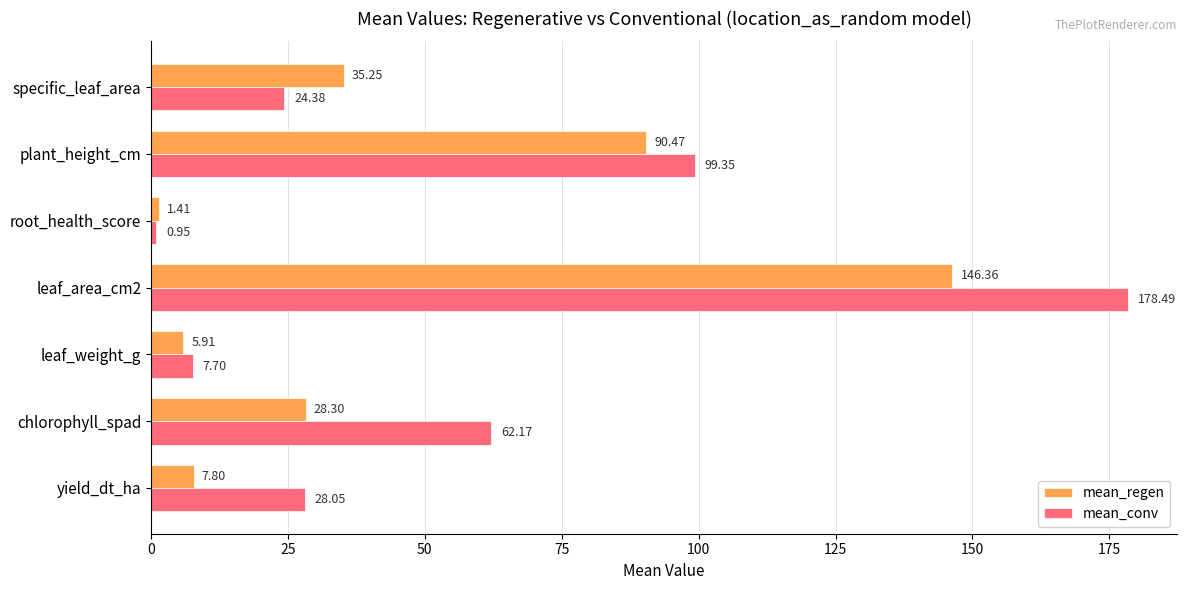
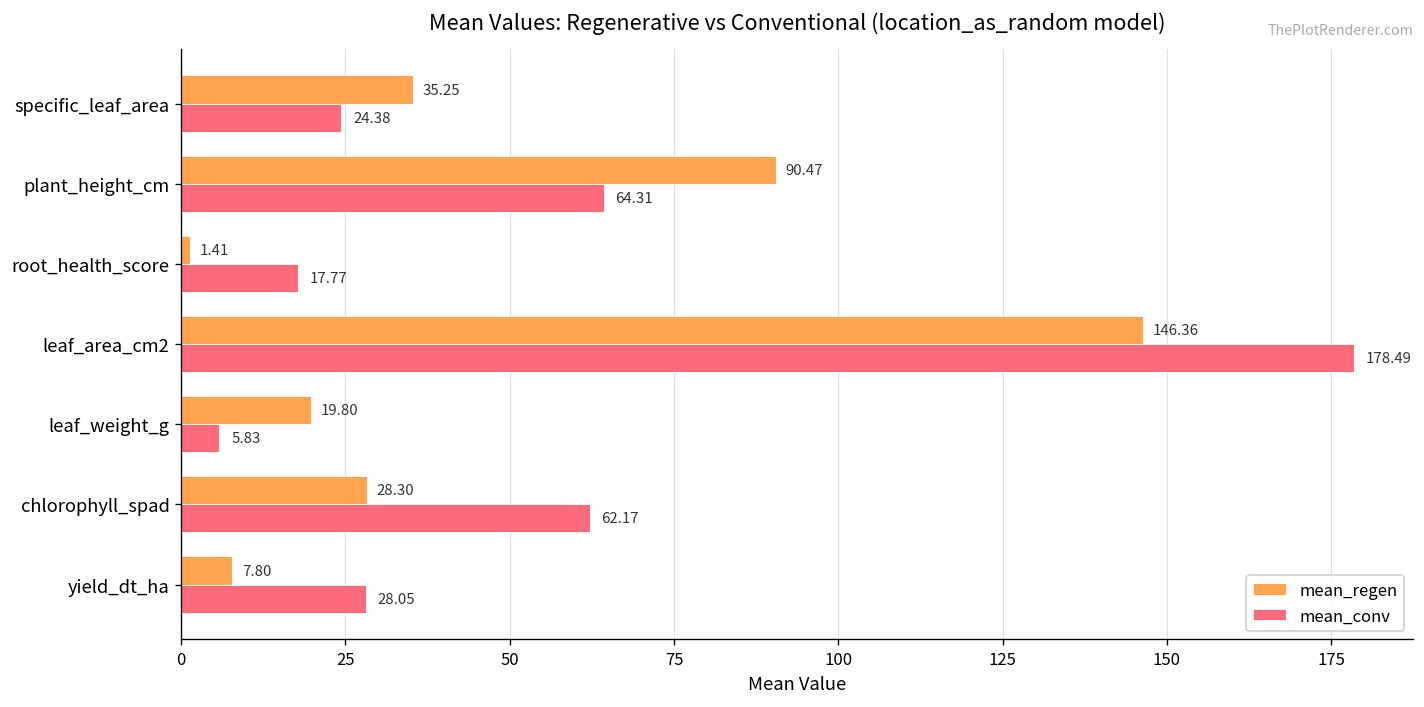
  {
    "mean_regen": {
      "specific_leaf_area": 35.25,
      "plant_height_cm": 90.47,
      "root_health_score": 1.41,
      "leaf_area_cm2": 146.36,
-     "leaf_weight_g": 5.91,
+     "leaf_weight_g": 19.80,
      "chlorophyll_spad": 28.30,
      "yield_dt_ha": 7.80
    },
    "mean_conv": {
      "specific_leaf_area": 24.38,
-     "plant_height_cm": 99.35,
-     "root_health_score": 0.95,
+     "plant_height_cm": 64.31,
+     "root_health_score": 17.77,
      "leaf_area_cm2": 178.49,
-     "leaf_weight_g": 7.70,
+     "leaf_weight_g": 5.83,
      "chlorophyll_spad": 62.17,
      "yield_dt_ha": 28.05
    }
  }
